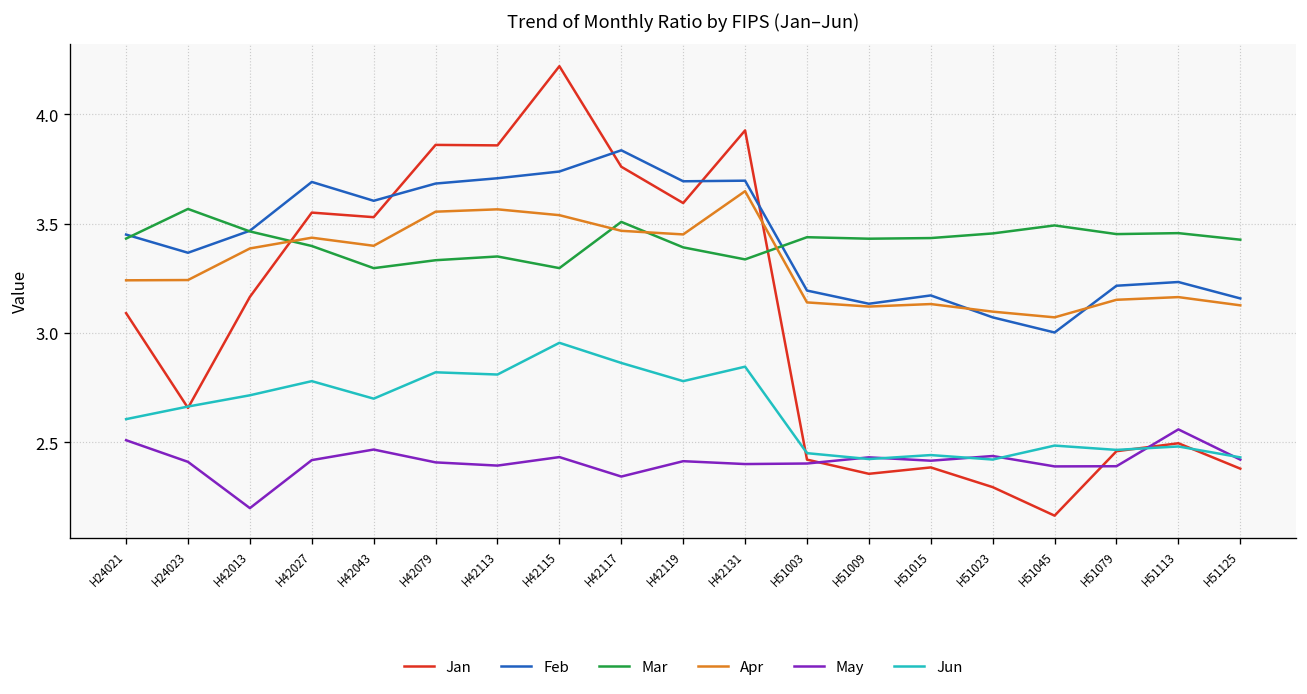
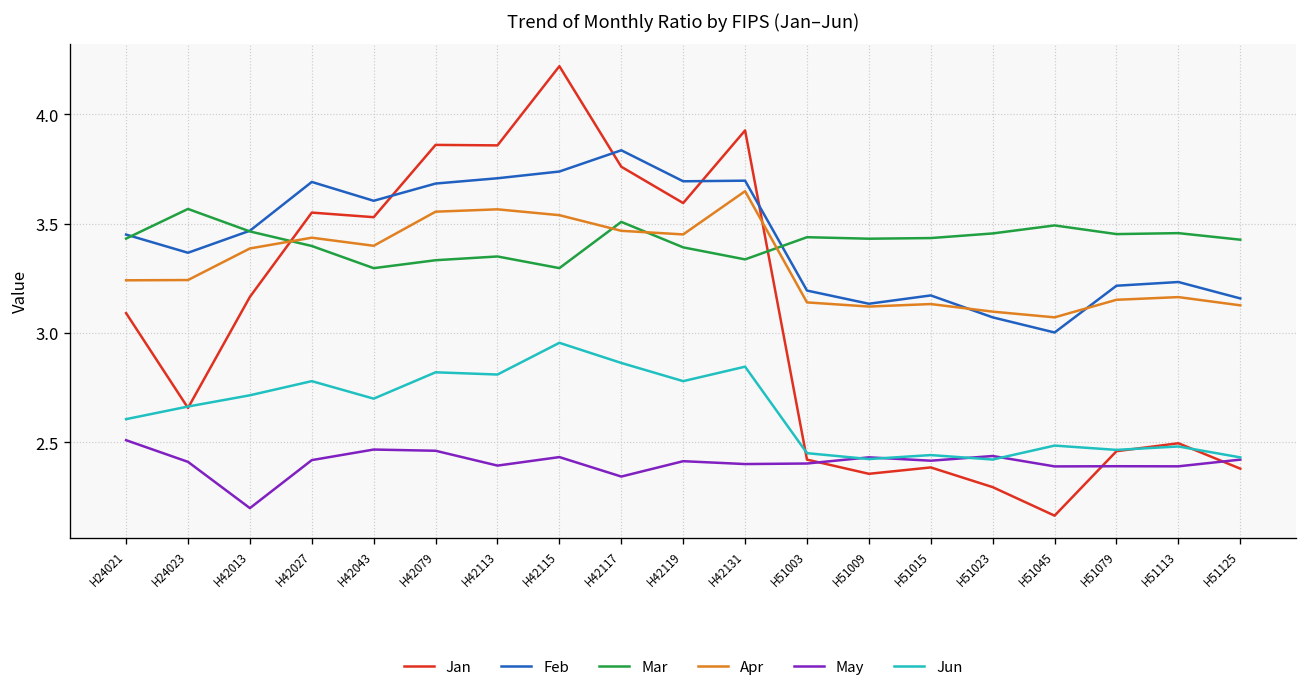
  {
    "Jan": {
      "H24021": 3.09,
      "H42013": 3.17,
      "H42027": 3.55,
      "H42043": 3.53,
      "H42079": 3.86,
      "H42113": 3.86,
      "H42115": 4.22,
      "H42117": 3.76,
      "H42119": 3.59,
      "H42131": 3.93,
      "H51003": 2.42,
      "H51009": 2.36,
      "H51015": 2.39,
      "H51023": 2.30,
      "H51045": 2.17,
      "H51113": 2.50,
      "H51125": 2.38
    },
    "Feb": {
      "H24021": 3.45,
      "H24023": 3.37,
      "H42027": 3.69,
      "H42043": 3.61,
      "H42079": 3.68,
      "H42113": 3.71,
      "H42115": 3.74,
      "H42117": 3.84,
      "H42119": 3.69,
      "H42131": 3.70,
      "H51003": 3.19,
      "H51015": 3.17,
      "H51023": 3.07,
      "H51045": 3.00,
      "H51079": 3.22,
      "H51113": 3.23,
      "H51125": 3.16
    },
    "Mar": {
      "H24021": 3.43,
      "H24023": 3.57,
      "H42027": 3.40,
      "H42043": 3.30,
      "H42079": 3.33,
      "H42113": 3.35,
      "H42115": 3.30,
      "H42117": 3.51,
      "H42119": 3.39,
      "H42131": 3.34,
      "H51003": 3.44,
      "H51009": 3.43,
      "H51015": 3.43,
      "H51023": 3.46,
      "H51045": 3.49,
      "H51079": 3.45,
      "H51113": 3.46,
      "H51125": 3.43
    },
    "Apr": {
      "H24021": 3.24,
      "H24023": 3.24,
      "H42013": 3.39,
      "H42027": 3.44,
      "H42043": 3.40,
      "H42079": 3.56,
      "H42113": 3.57,
      "H42115": 3.54,
      "H42117": 3.47,
      "H42119": 3.45,
      "H42131": 3.65,
      "H51003": 3.14,
      "H51015": 3.13,
      "H51023": 3.10,
      "H51045": 3.07,
      "H51079": 3.15,
      "H51113": 3.16,
      "H51125": 3.13
    },
    "May": {
      "H24021": 2.51,
      "H24023": 2.41,
      "H42013": 2.20,
      "H42027": 2.42,
      "H42043": 2.47,
-     "H42079": 2.41,
+     "H42079": 2.46,
      "H42113": 2.39,
      "H42115": 2.43,
      "H42117": 2.34,
      "H42119": 2.41,
      "H42131": 2.40,
      "H51003": 2.40,
      "H51015": 2.42,
      "H51023": 2.44,
      "H51045": 2.39,
      "H51079": 2.39,
-     "H51113": 2.56
+     "H51113": 2.39
    },
    "Jun": {
      "H24021": 2.61,
      "H42013": 2.72,
      "H42027": 2.78,
      "H42043": 2.70,
      "H42079": 2.82,
      "H42113": 2.81,
      "H42115": 2.96,
      "H42117": 2.86,
      "H42119": 2.78,
      "H42131": 2.85,
      "H51003": 2.45,
      "H51015": 2.44,
      "H51023": 2.42,
      "H51045": 2.49,
      "H51113": 2.48
    }
  }
